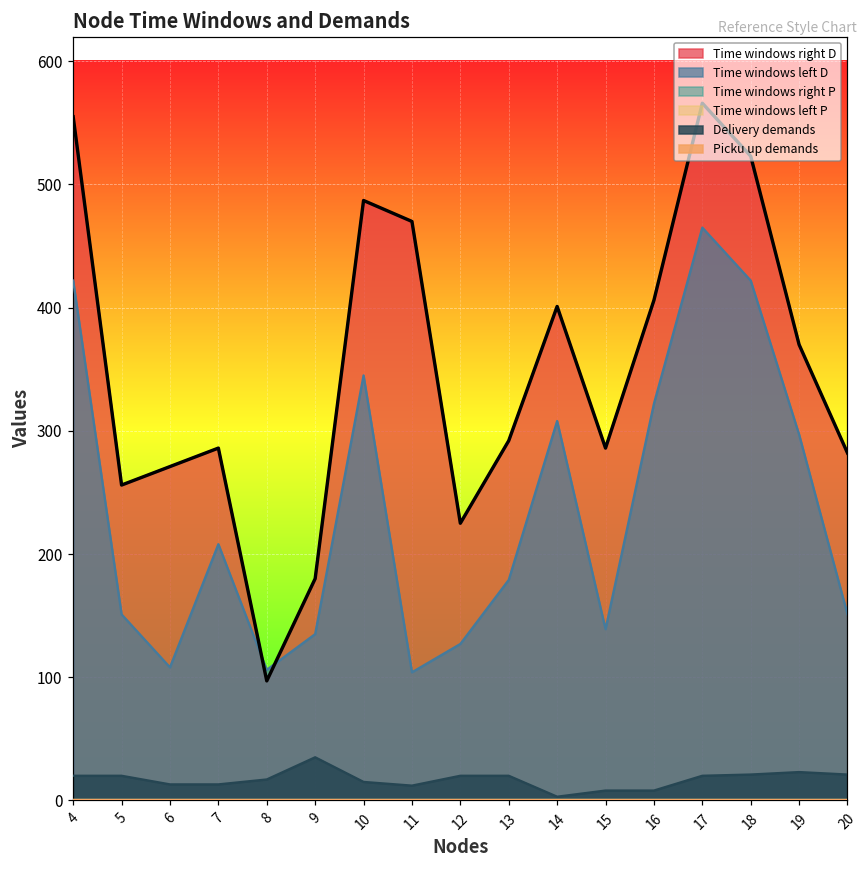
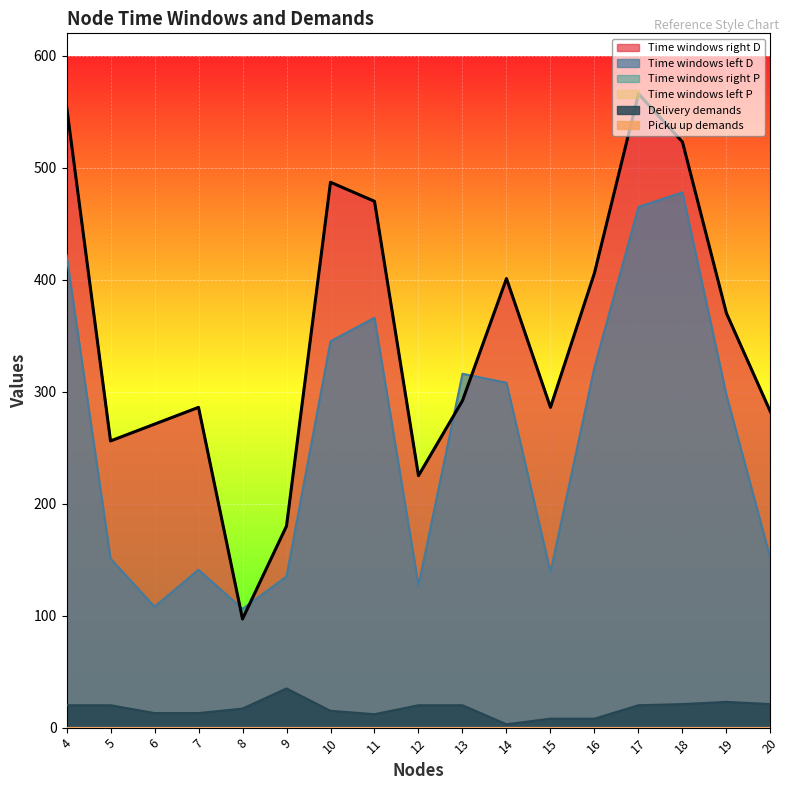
  {
    "Time windows right D": {
      "4": 555,
      "5": 256,
      "6": 271,
      "7": 286,
      "8": 97,
      "9": 180,
      "10": 487,
      "11": 470,
      "12": 225,
      "13": 292,
      "14": 401,
      "15": 286,
      "16": 406,
      "18": 523,
      "19": 370,
      "20": 282
    },
    "Time windows left D": {
      "4": 422,
      "5": 151,
      "6": 108,
-     "7": 208,
+     "7": 141,
      "8": 106,
      "9": 135,
      "10": 345,
-     "11": 104,
+     "11": 366,
      "12": 127,
-     "13": 179,
+     "13": 316,
      "14": 308,
      "15": 139,
      "16": 322,
      "17": 465,
-     "18": 422,
+     "18": 478,
      "19": 297,
      "20": 151
    },
    "Picku up demands": {
      "4": 0,
      "5": 0,
      "6": 0,
      "7": 0,
      "8": 0,
      "9": 0,
      "10": 0,
      "11": 0,
      "12": 0,
      "13": 0,
      "14": 0,
      "15": 0,
      "16": 0,
      "17": 0,
      "18": 0,
      "19": 0,
      "20": 0
    },
    "Delivery demands": {
      "4": 20,
      "5": 20,
      "6": 13,
      "7": 13,
      "8": 17,
      "9": 35,
      "10": 15,
      "11": 12,
      "12": 20,
      "13": 20,
      "14": 3,
      "15": 8,
      "16": 8,
      "17": 20,
      "18": 21,
      "19": 23,
      "20": 21
    }
  }
